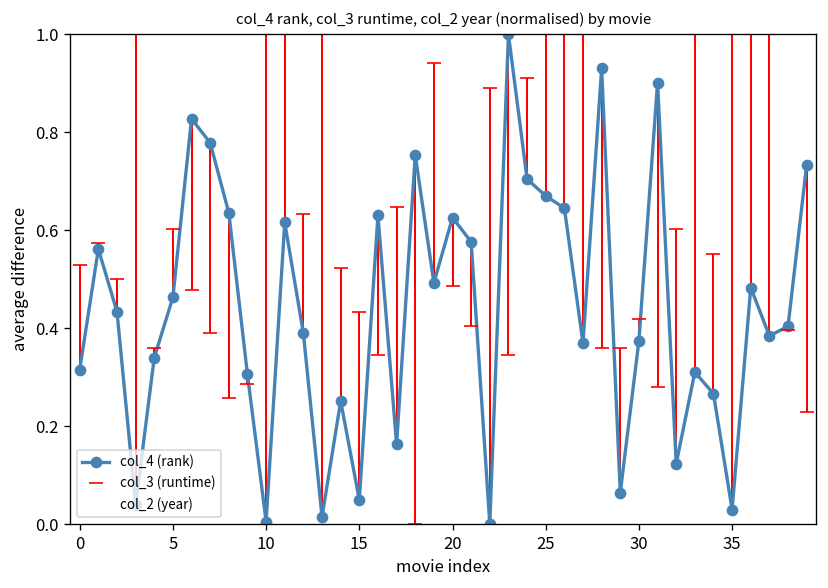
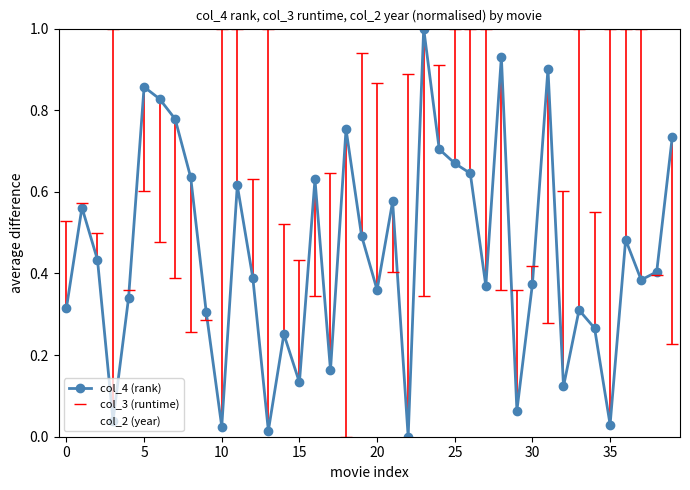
  {
    "col_4 (rank)": {
      "0": 0.32,
-     "5": 0.46,
-     "10": 0.00,
-     "15": 0.05,
-     "20": 0.63,
+     "5": 0.86,
+     "10": 0.02,
+     "15": 0.13,
+     "20": 0.36,
      "25": 0.67,
      "30": 0.37,
      "35": 0.03
    },
    "col_3 (runtime)": {
      "0": 0.53,
      "5": 0.60,
      "10": 1.00,
      "15": 0.43,
-     "20": 0.49,
+     "20": 0.87,
      "25": 1.00,
      "30": 0.42,
      "35": 1.00
    },
    "col_2 (year)": {
      "0": 0.30,
      "5": 0.96,
      "10": 0.71,
      "15": 0.92,
-     "20": 0.47,
+     "20": 0.49,
      "25": 0.75,
      "30": 0.80,
      "35": 0.53
    }
  }
